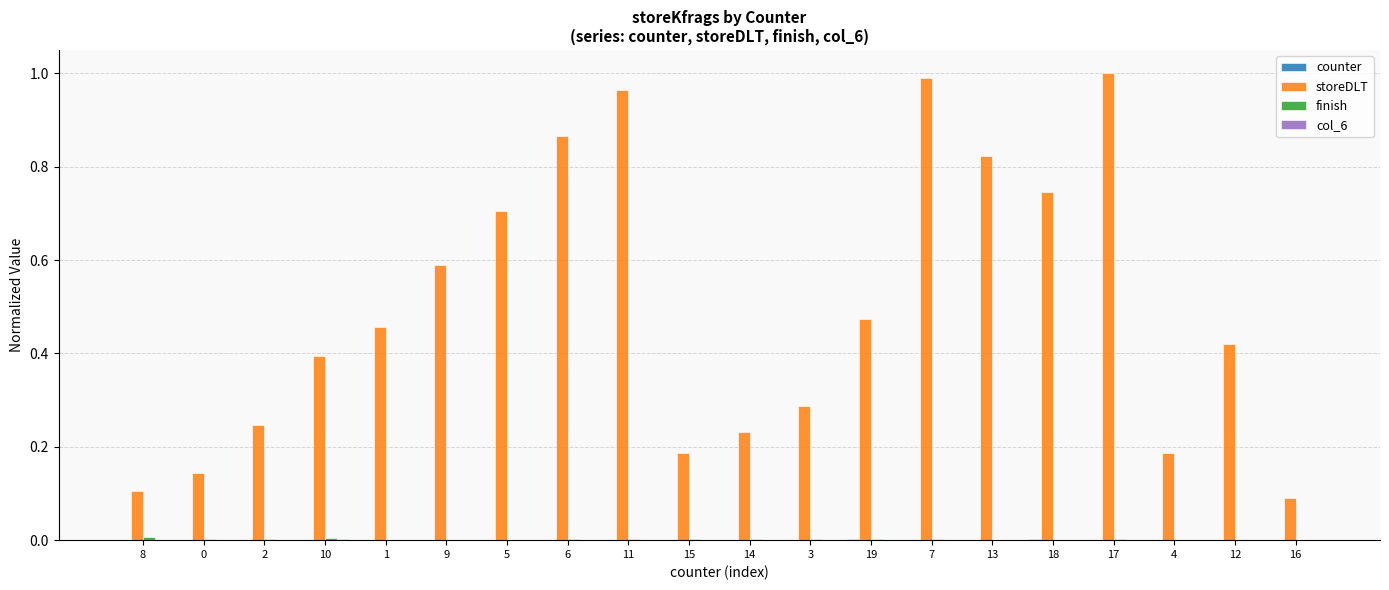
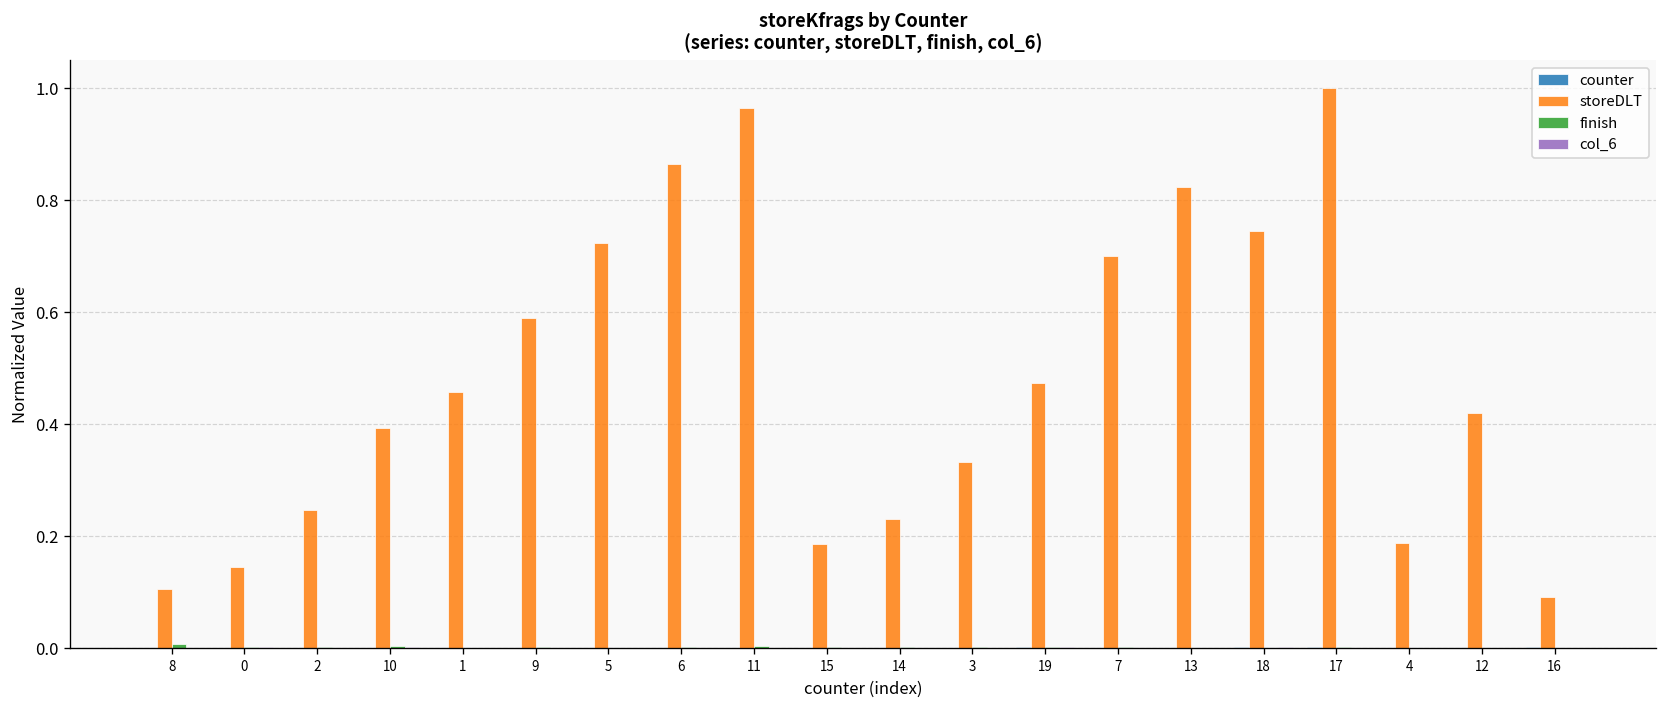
  {
    "counter": {
      "0": 0.00
    },
    "storeDLT": {
      "8": 0.11,
      "0": 0.14,
      "2": 0.25,
      "10": 0.39,
      "1": 0.46,
      "9": 0.59,
-     "5": 0.71,
+     "5": 0.72,
      "6": 0.86,
      "11": 0.96,
      "15": 0.19,
      "14": 0.23,
-     "3": 0.29,
+     "3": 0.33,
      "19": 0.47,
-     "7": 0.99,
+     "7": 0.70,
      "13": 0.82,
      "18": 0.74,
      "17": 1.00,
      "4": 0.19,
      "12": 0.42,
      "16": 0.09
    },
    "finish": {
      "8": 0.01
    }
  }
